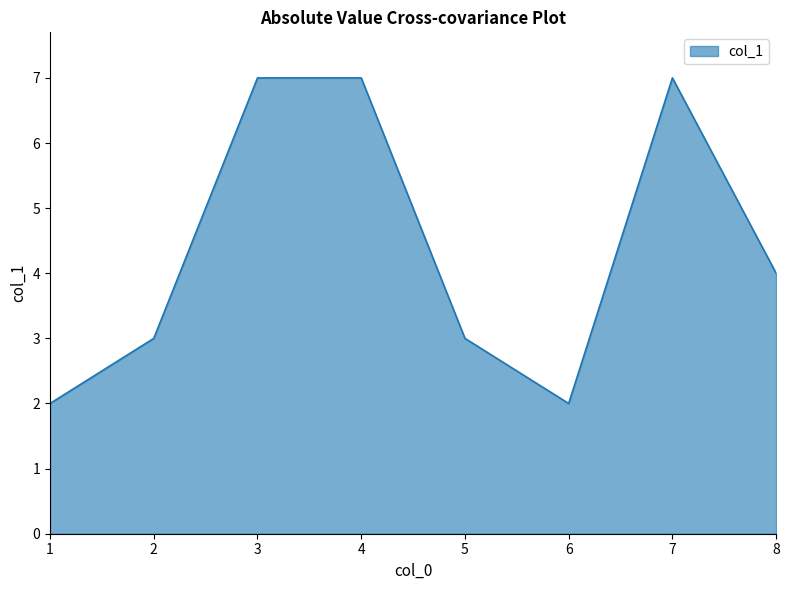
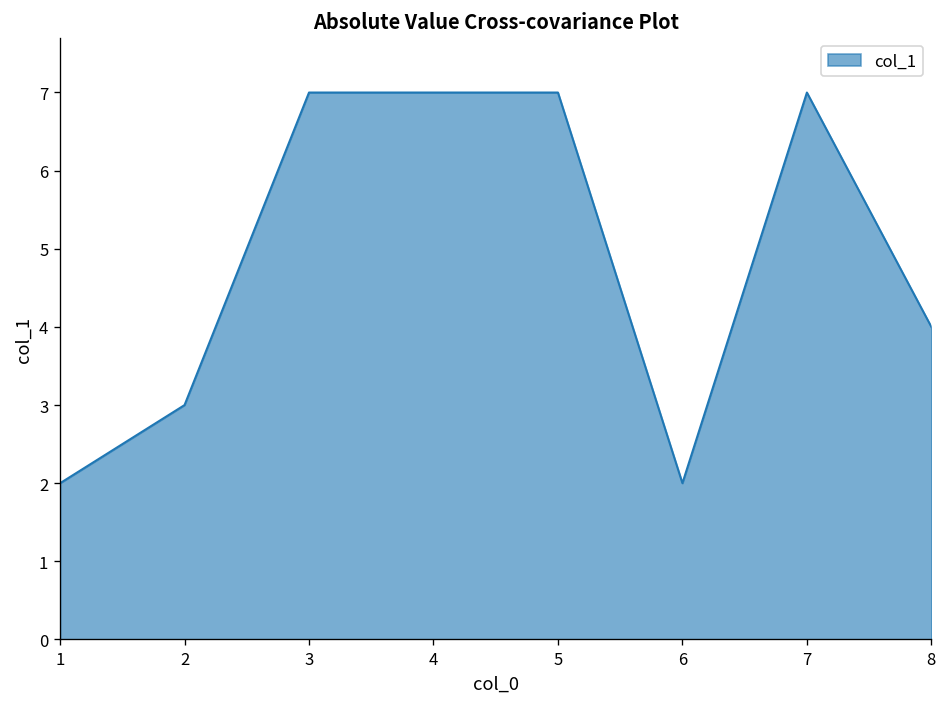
  {
    "1": 2,
    "2": 3,
    "3": 7,
    "4": 7,
-   "5": 3,
+   "5": 7,
    "6": 2,
    "7": 7,
    "8": 4
  }
